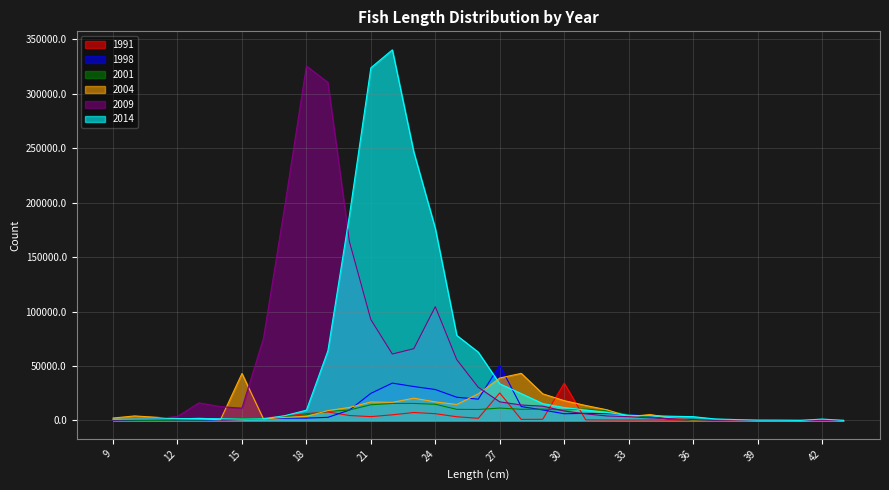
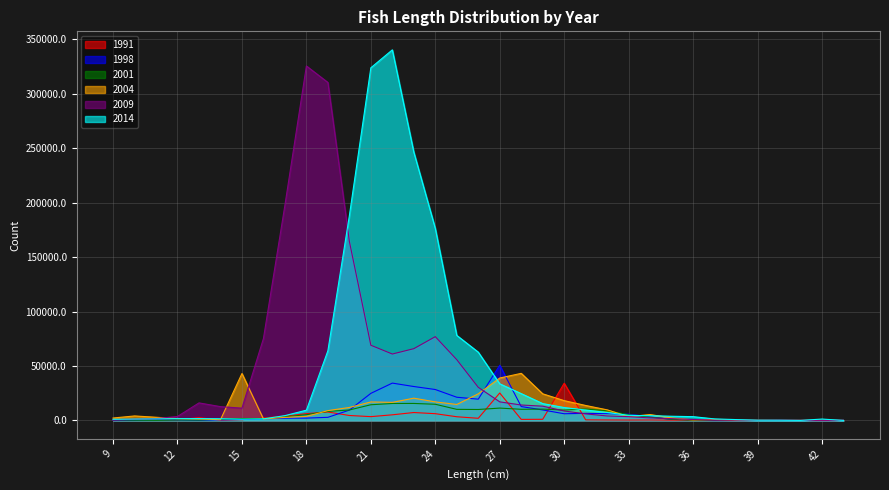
  {
    "1991": {
      "21": 3000,
      "24": 6000,
      "27": 25000,
      "30": 34000,
      "33": 0
    },
    "1998": {
      "21": 25000,
      "24": 28000,
      "27": 51000,
      "30": 6000
    },
    "2001": {
      "21": 14000,
      "27": 11000
    },
    "2004": {
      "15": 43000,
      "21": 17000,
      "27": 39000,
      "30": 18000
    },
    "2009": {
      "15": 11000,
      "18": 325000,
-     "21": 93000,
-     "24": 104000,
+     "21": 69000,
+     "24": 77000,
      "27": 17000
    },
    "2014": {
      "18": 9000,
      "21": 324000,
      "24": 176000,
      "27": 34000,
      "36": 3000
    }
  }
